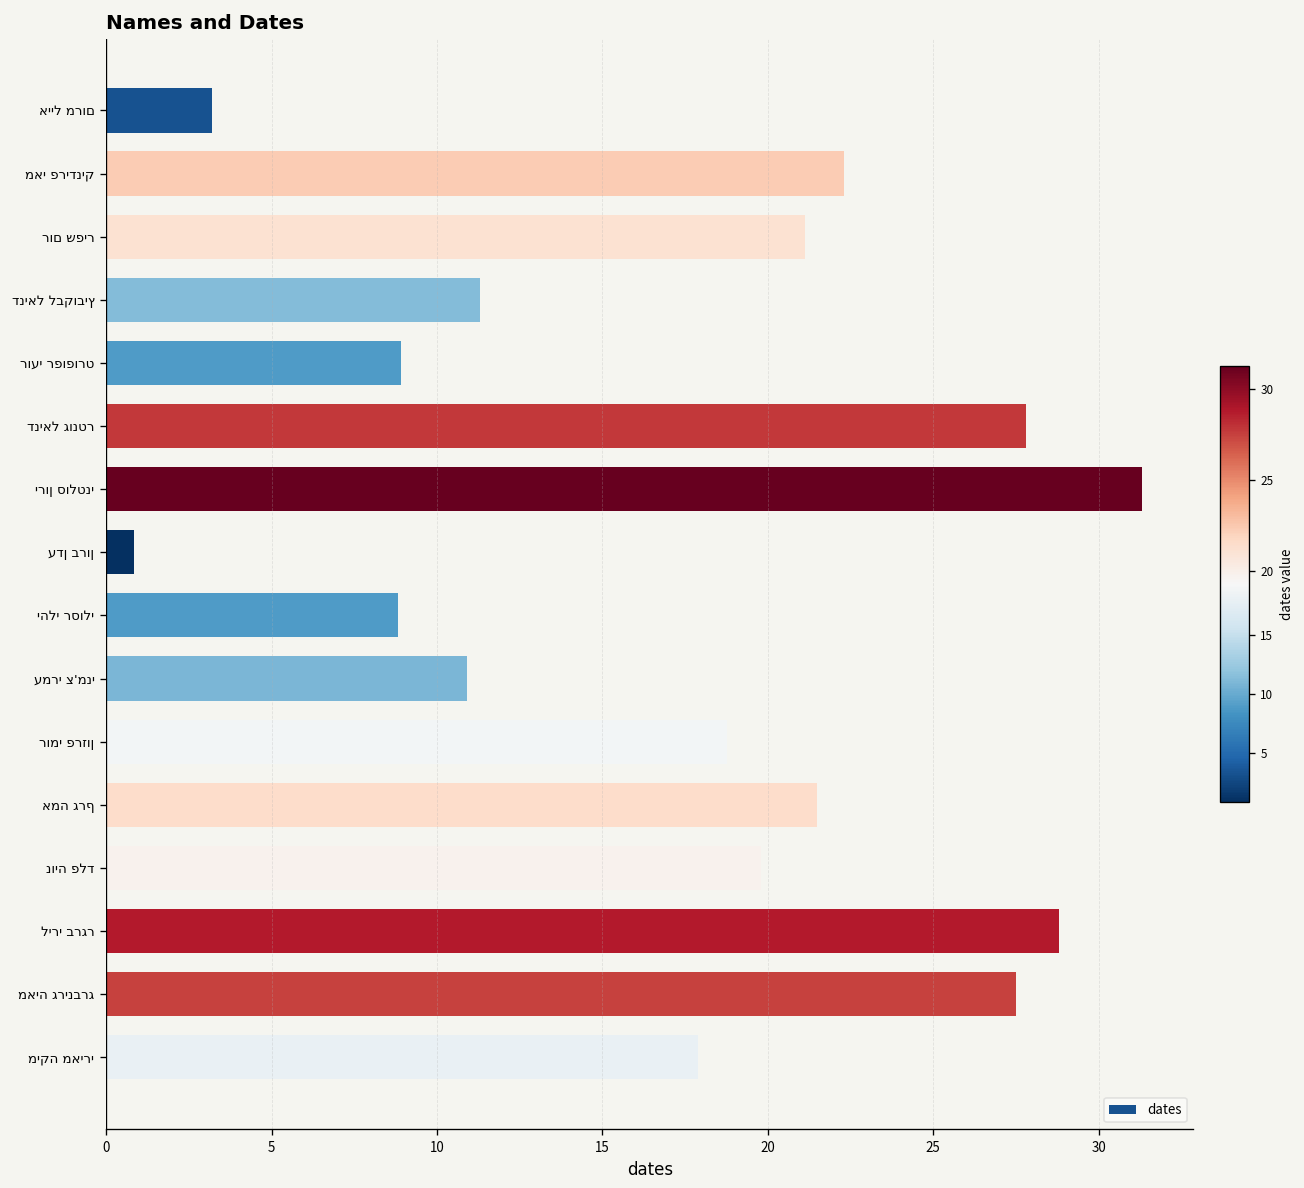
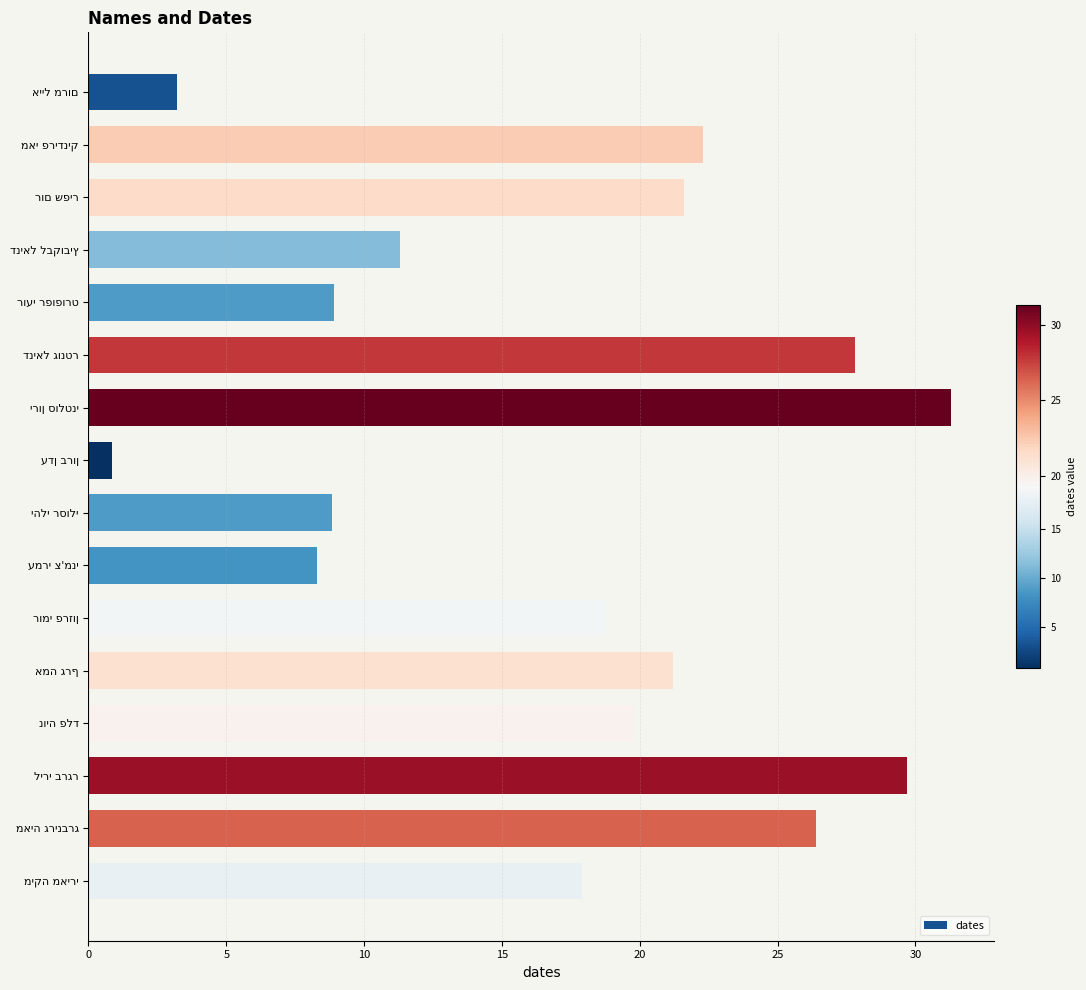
  {
    "אייל מרום": 3.2,
    "מאי פרידניק": 22.3,
-   "רום שפיר": 21.1,
+   "רום שפיר": 21.6,
    "דניאל לבקוביץ": 11.3,
    "רועי רפופורט": 8.9,
    "דניאל גונטר": 27.8,
    "ירון סולטני": 31.3,
    "עדן ברון": 0.9,
    "יהלי רסולי": 8.8,
-   "עמרי צ'מני": 10.9,
+   "עמרי צ'מני": 8.3,
    "רומי פרזון": 18.8,
-   "אמה גרף": 21.5,
+   "אמה גרף": 21.2,
    "נויה פלד": 19.8,
-   "לירי ברגר": 28.8,
-   "מאיה גרינברג": 27.5,
+   "לירי ברגר": 29.7,
+   "מאיה גרינברג": 26.4,
    "מיקה מאירי": 17.9
  }
